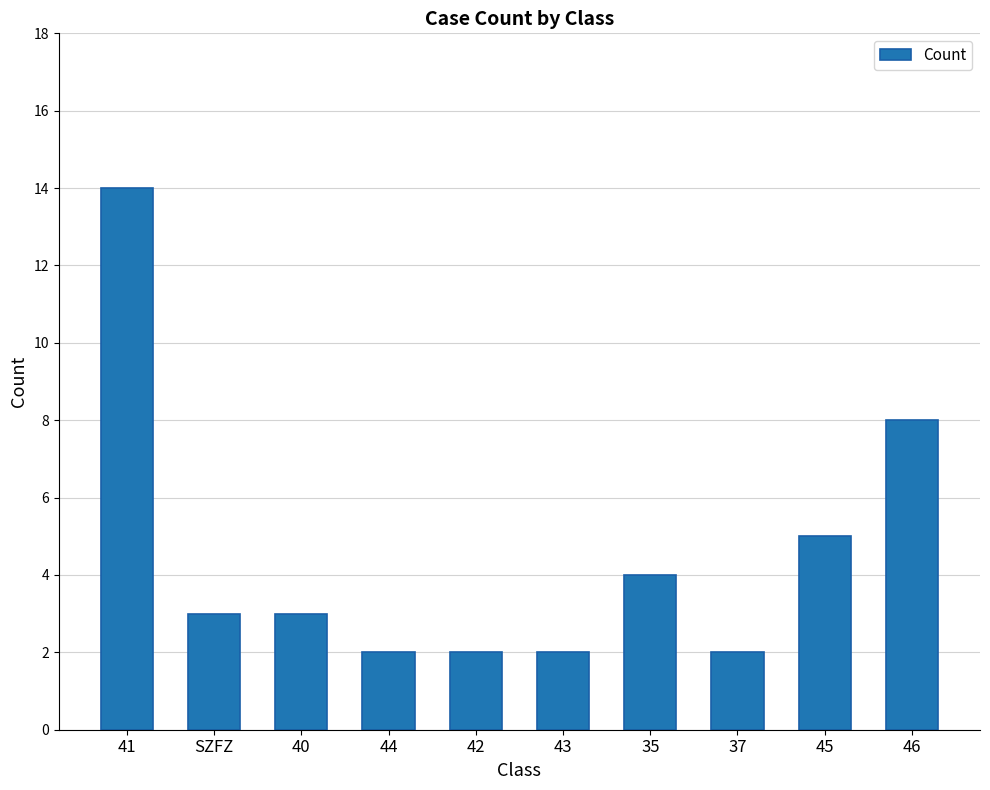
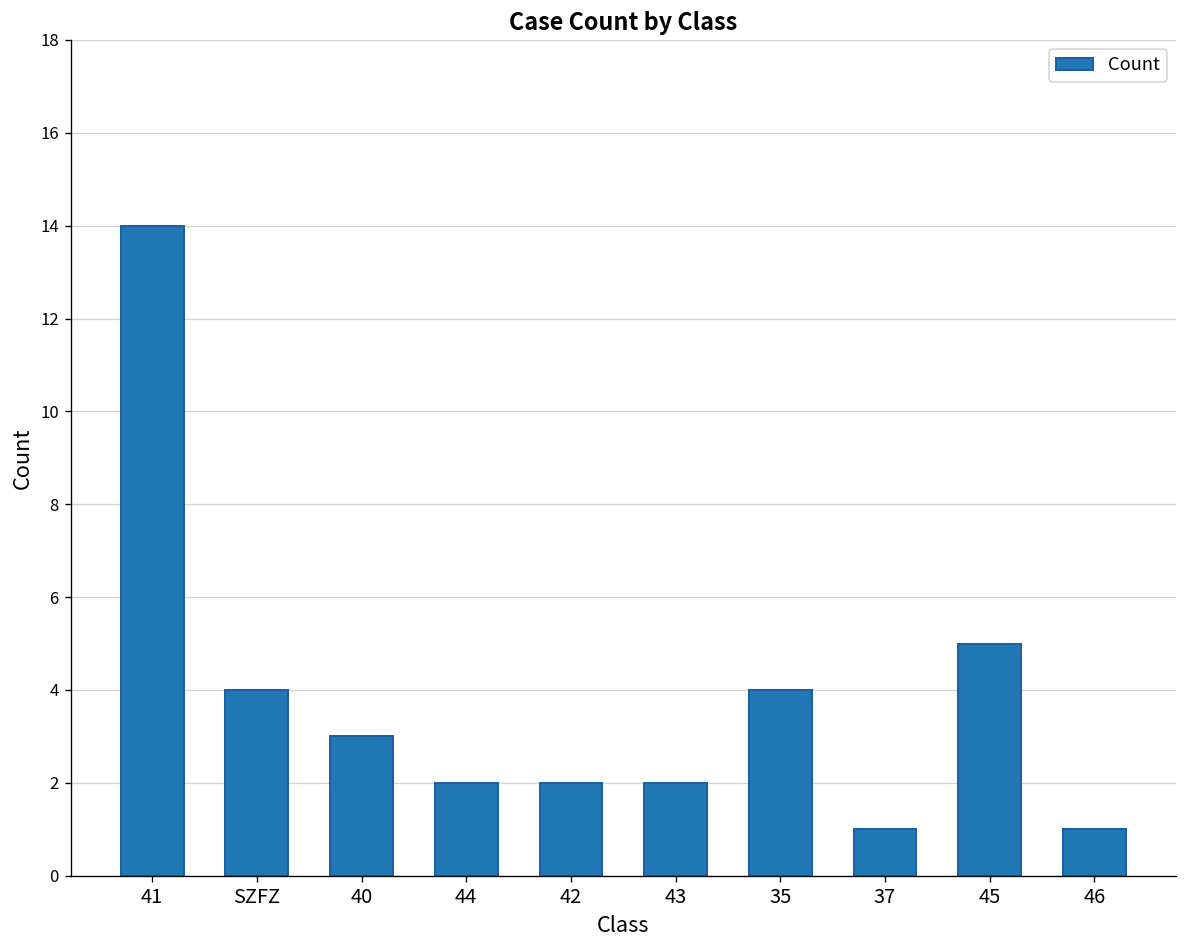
  {
    "41": 14,
-   "SZFZ": 3,
+   "SZFZ": 4,
    "40": 3,
    "44": 2,
    "42": 2,
    "43": 2,
    "35": 4,
-   "37": 2,
+   "37": 1,
    "45": 5,
-   "46": 8
+   "46": 1
  }
